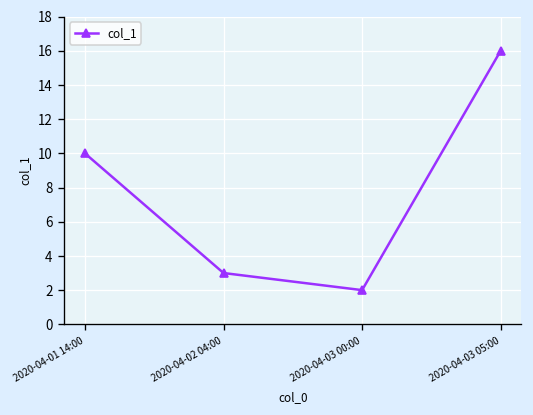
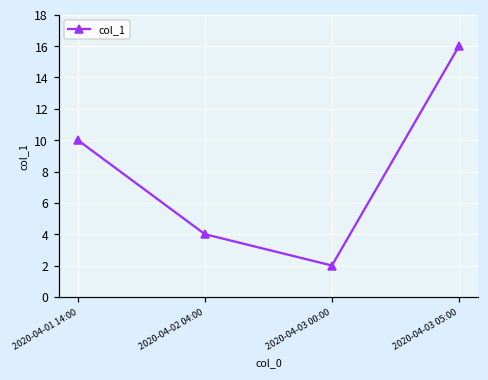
  {
    "2020-04-01 14:00": 10,
-   "2020-04-02 04:00": 3,
+   "2020-04-02 04:00": 4,
    "2020-04-03 00:00": 2,
    "2020-04-03 05:00": 16
  }
